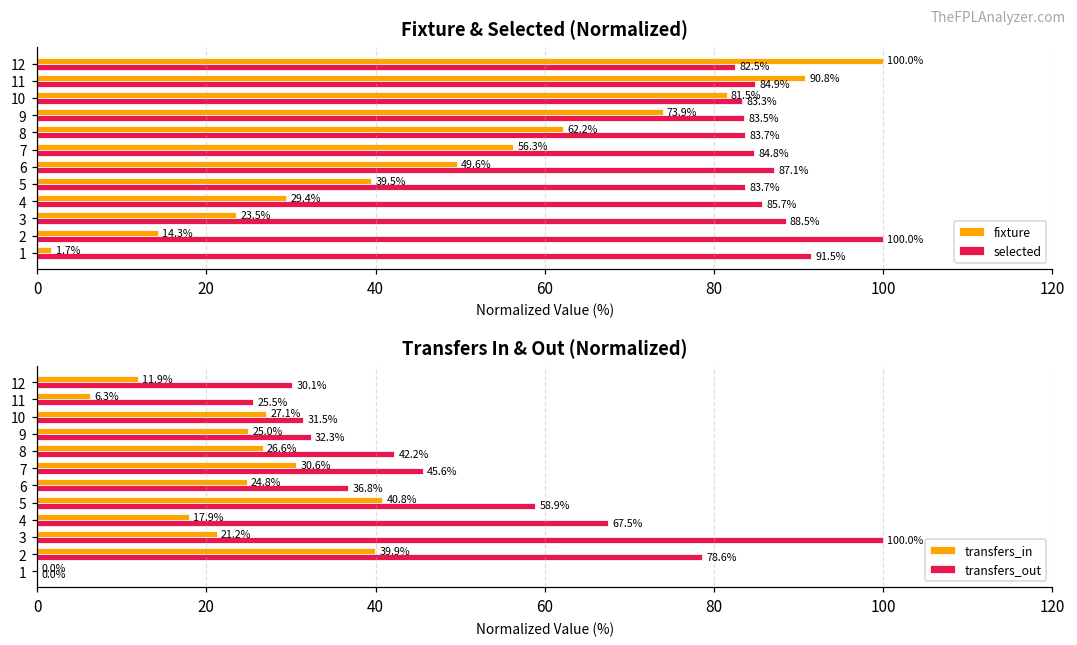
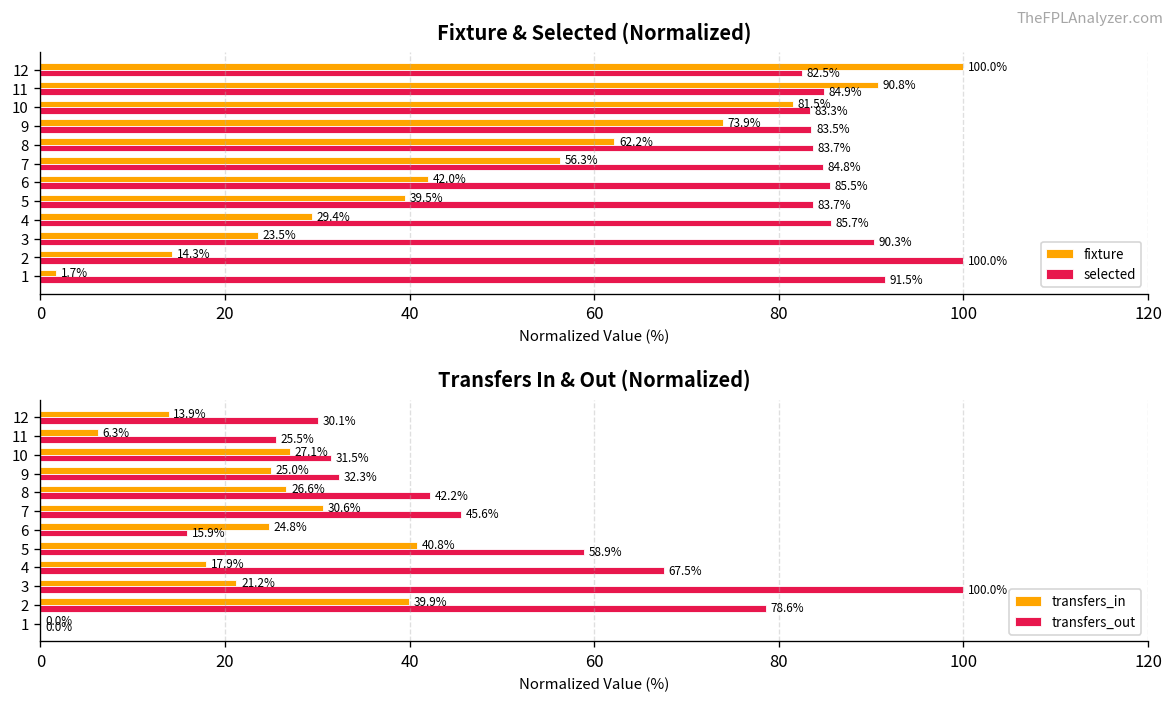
  {
    "Fixture & Selected (Normalized)": {
      "fixture": {
        "12": "100.0%",
        "11": "90.8%",
        "9": "73.9%",
        "8": "62.2%",
        "7": "56.3%",
-       "6": "49.6%",
+       "6": "42.0%",
        "5": "39.5%",
        "4": "29.4%",
        "3": "23.5%",
        "2": "14.3%",
        "1": "1.7%"
      },
      "selected": {
        "12": "82.5%",
        "11": "84.9%",
        "9": "83.5%",
        "8": "83.7%",
        "7": "84.8%",
-       "6": "87.1%",
+       "6": "85.5%",
        "5": "83.7%",
        "4": "85.7%",
-       "3": "88.5%",
+       "3": "90.3%",
        "2": "100.0%",
        "1": "91.5%"
      }
    },
    "Transfers In & Out (Normalized)": {
      "transfers_in": {
-       "12": "11.9%",
+       "12": "13.9%",
        "11": "6.3%",
        "10": "27.1%",
        "9": "25.0%",
        "8": "26.6%",
        "7": "30.6%",
        "6": "24.8%",
        "5": "40.8%",
        "4": "17.9%",
        "3": "21.2%",
        "2": "39.9%"
      },
      "transfers_out": {
        "12": "30.1%",
        "11": "25.5%",
        "10": "31.5%",
        "9": "32.3%",
        "8": "42.2%",
        "7": "45.6%",
-       "6": "36.8%",
+       "6": "15.9%",
        "5": "58.9%",
        "4": "67.5%",
        "3": "100.0%",
        "2": "78.6%"
      }
    }
  }
